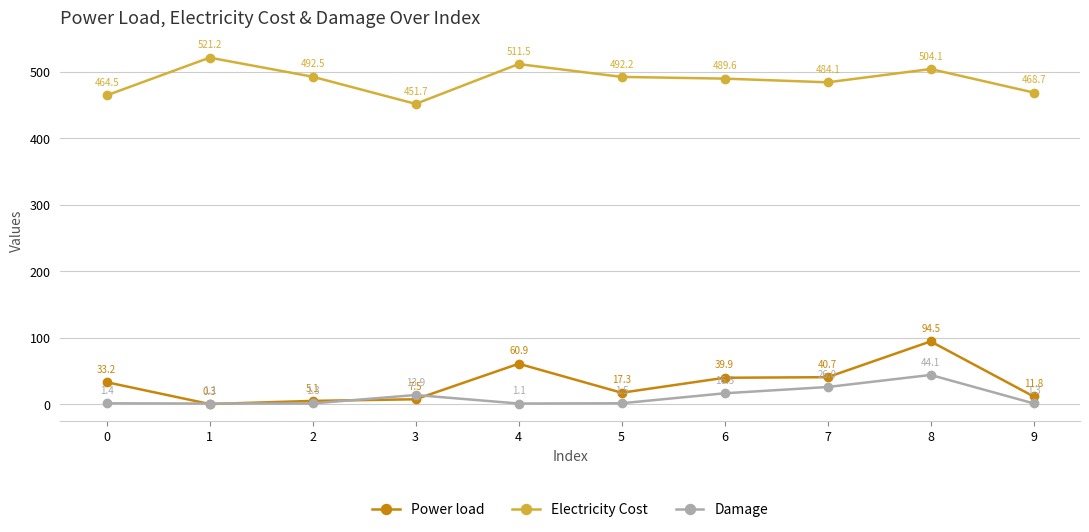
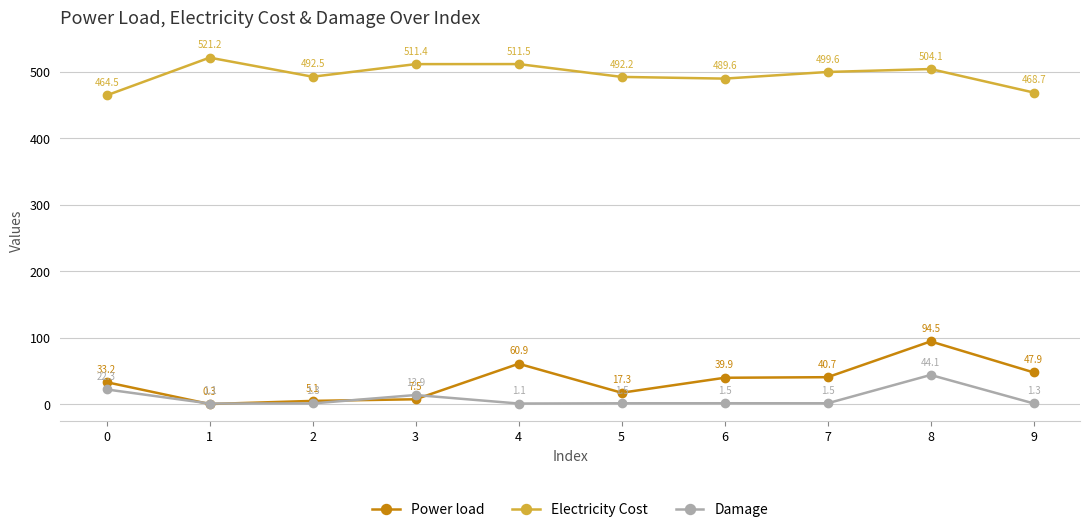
  {
    "Power load": {
      "0": 33.2,
      "4": 60.9,
      "5": 17.3,
      "6": 39.9,
      "7": 40.7,
      "8": 94.5,
-     "9": 11.8
+     "9": 47.9
    },
    "Electricity Cost": {
      "0": 464.5,
      "1": 521.2,
      "2": 492.5,
-     "3": 451.7,
+     "3": 511.4,
      "4": 511.5,
      "5": 492.2,
      "6": 489.6,
-     "7": 484.1,
+     "7": 499.6,
      "8": 504.1,
      "9": 468.7
    },
    "Damage": {
-     "0": 1.4,
+     "0": 22.3,
      "4": 1.1,
-     "6": 16.5,
-     "7": 26.0,
+     "6": 1.5,
+     "7": 1.5,
      "8": 44.1
    }
  }
